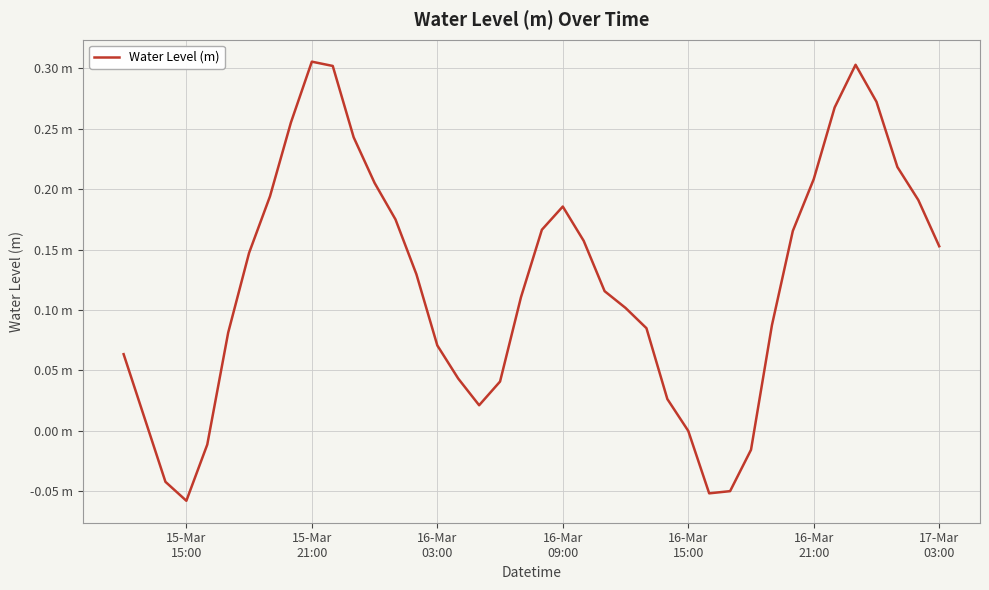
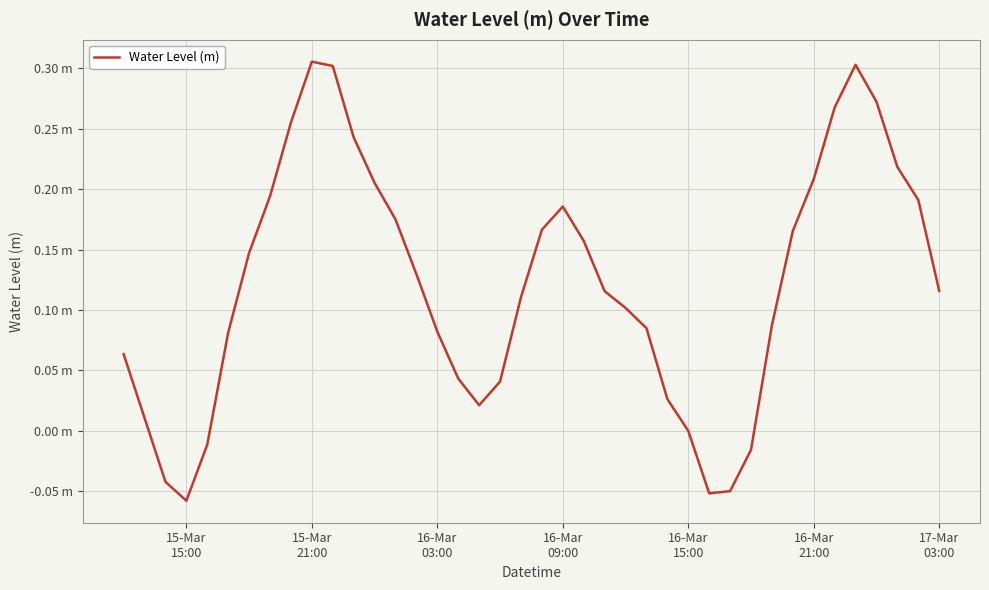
  {
    "15-Mar 15:00": "-0.058 m",
    "15-Mar 21:00": "0.305 m",
-   "16-Mar 03:00": "0.071 m",
+   "16-Mar 03:00": "0.082 m",
    "16-Mar 09:00": "0.186 m",
    "16-Mar 15:00": "0.000 m",
    "16-Mar 21:00": "0.208 m",
-   "17-Mar 03:00": "0.153 m"
+   "17-Mar 03:00": "0.116 m"
  }
